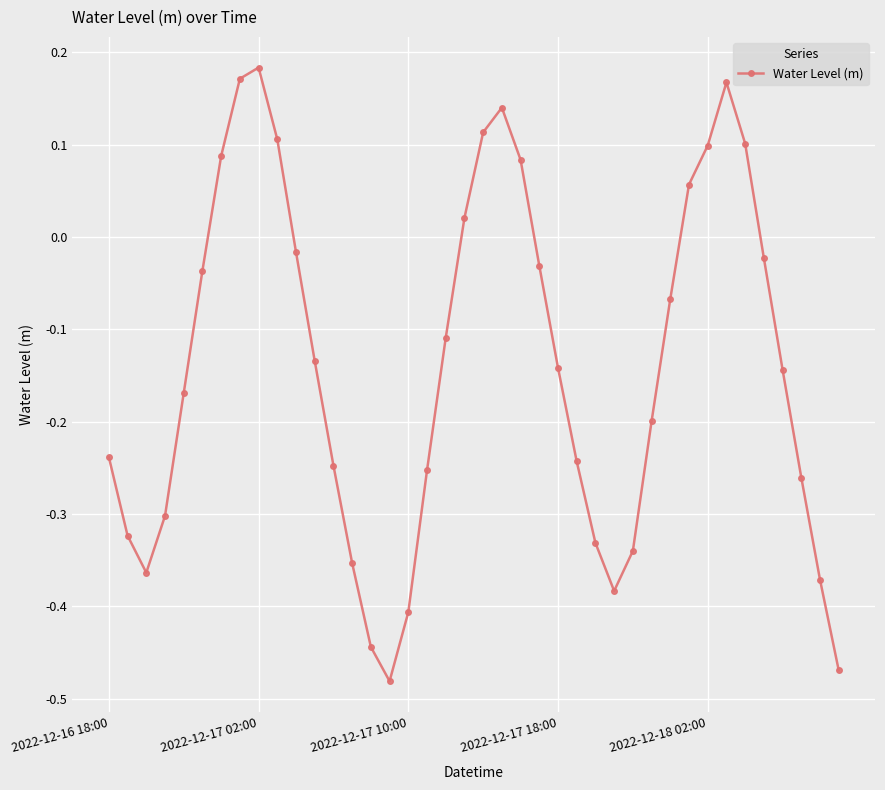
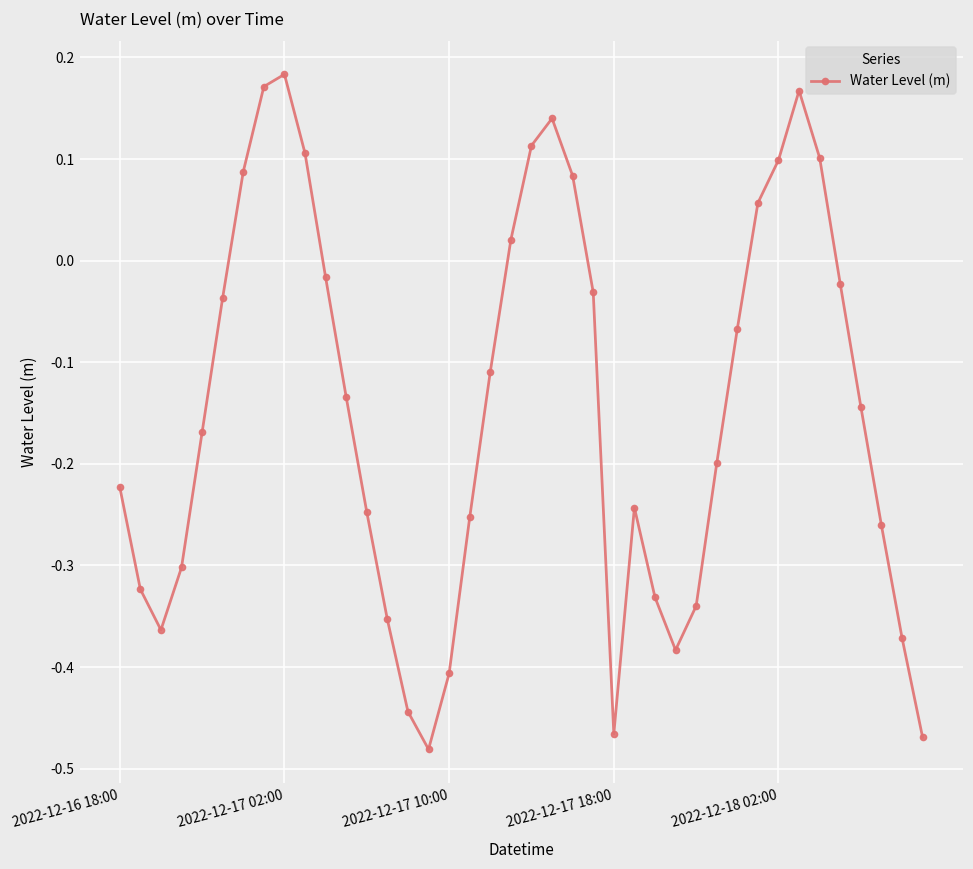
  {
-   "2022-12-16 18:00": -0.24,
+   "2022-12-16 18:00": -0.22,
    "2022-12-17 02:00": 0.18,
    "2022-12-17 10:00": -0.41,
-   "2022-12-17 18:00": -0.14,
+   "2022-12-17 18:00": -0.47,
    "2022-12-18 02:00": 0.10
  }
